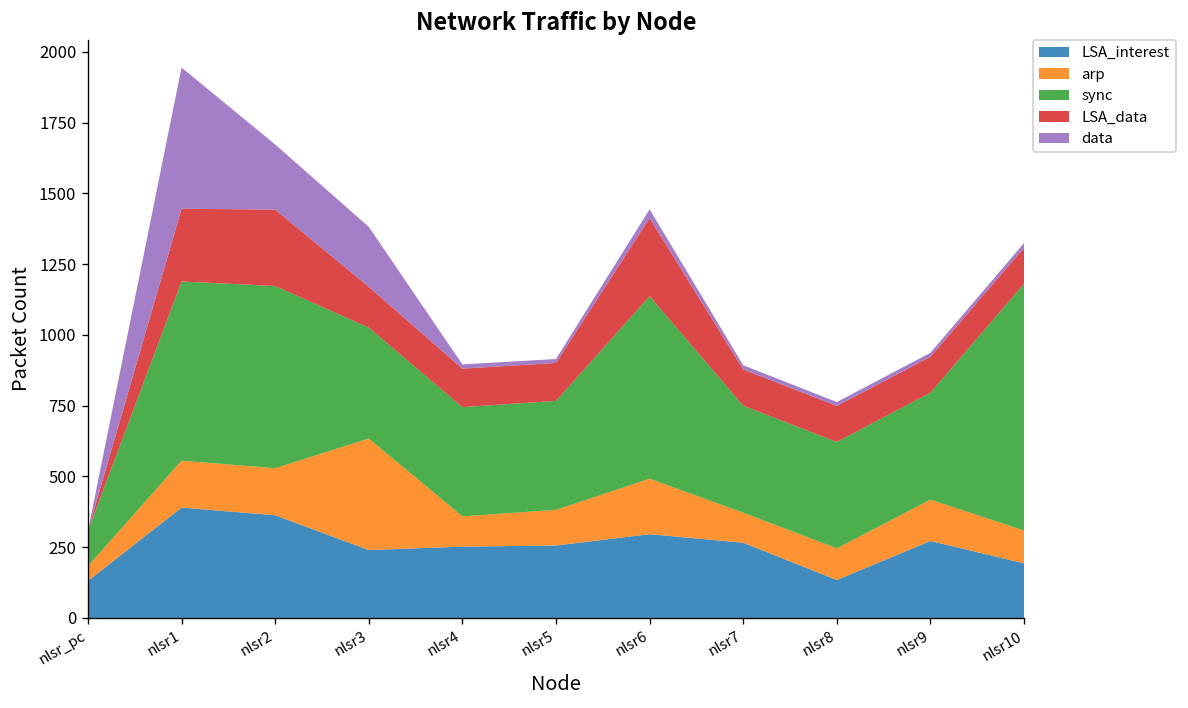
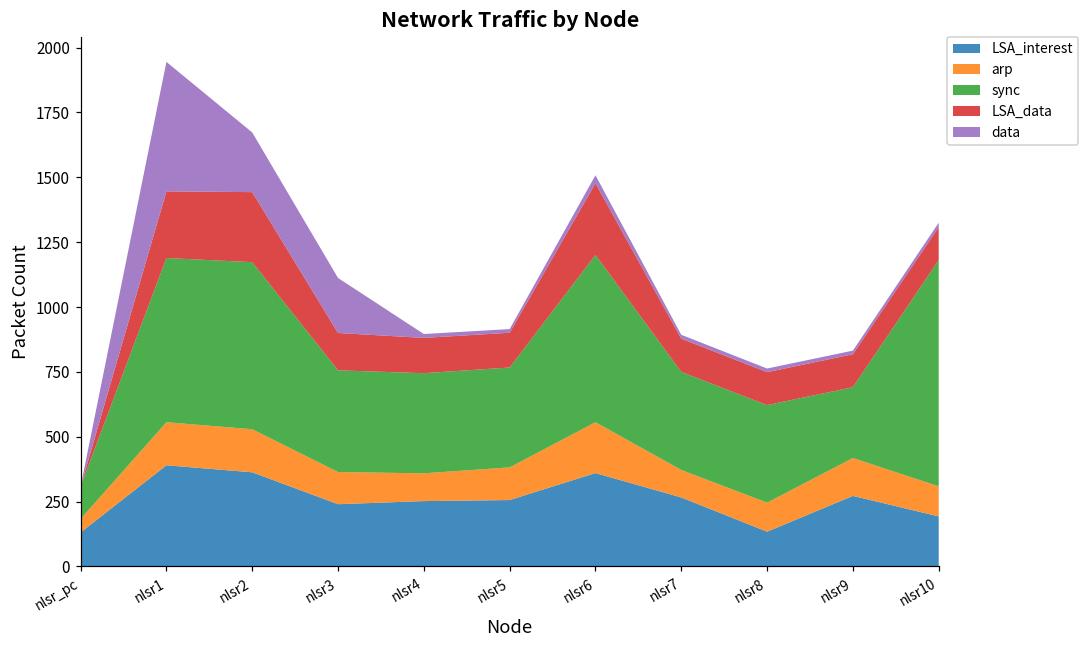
  {
    "LSA_interest": {
      "nlsr_pc": 130,
      "nlsr1": 390,
      "nlsr2": 360,
      "nlsr3": 240,
      "nlsr4": 250,
      "nlsr5": 260,
-     "nlsr6": 300,
+     "nlsr6": 360,
      "nlsr7": 270,
      "nlsr8": 130,
      "nlsr9": 270,
      "nlsr10": 190
    },
    "arp": {
      "nlsr_pc": 50,
      "nlsr1": 170,
      "nlsr2": 170,
-     "nlsr3": 390,
+     "nlsr3": 120,
      "nlsr4": 110,
      "nlsr5": 130,
      "nlsr6": 200,
      "nlsr7": 110,
      "nlsr8": 110,
      "nlsr9": 150,
      "nlsr10": 120
    },
    "sync": {
      "nlsr1": 630,
      "nlsr2": 640,
      "nlsr3": 390,
      "nlsr4": 390,
      "nlsr5": 390,
      "nlsr6": 650,
      "nlsr7": 380,
      "nlsr8": 380,
-     "nlsr9": 380,
+     "nlsr9": 270,
      "nlsr10": 870
    },
    "LSA_data": {
      "nlsr1": 260,
      "nlsr2": 270,
      "nlsr3": 140,
      "nlsr4": 140,
      "nlsr5": 130,
      "nlsr6": 280,
      "nlsr7": 130,
      "nlsr8": 130,
      "nlsr9": 130,
      "nlsr10": 130
    },
    "data": {
      "nlsr1": 500,
      "nlsr2": 230,
      "nlsr3": 210,
      "nlsr4": 20,
      "nlsr5": 10,
      "nlsr6": 30,
      "nlsr7": 20,
      "nlsr8": 10,
      "nlsr9": 10,
      "nlsr10": 20
    }
  }
